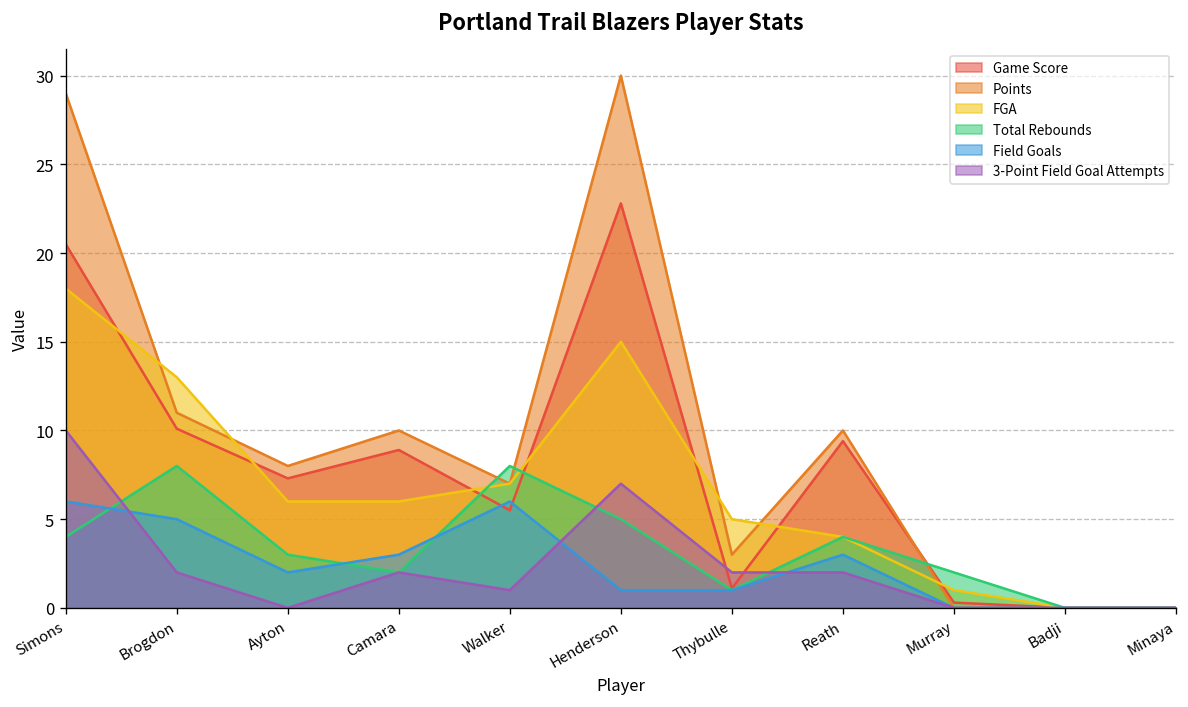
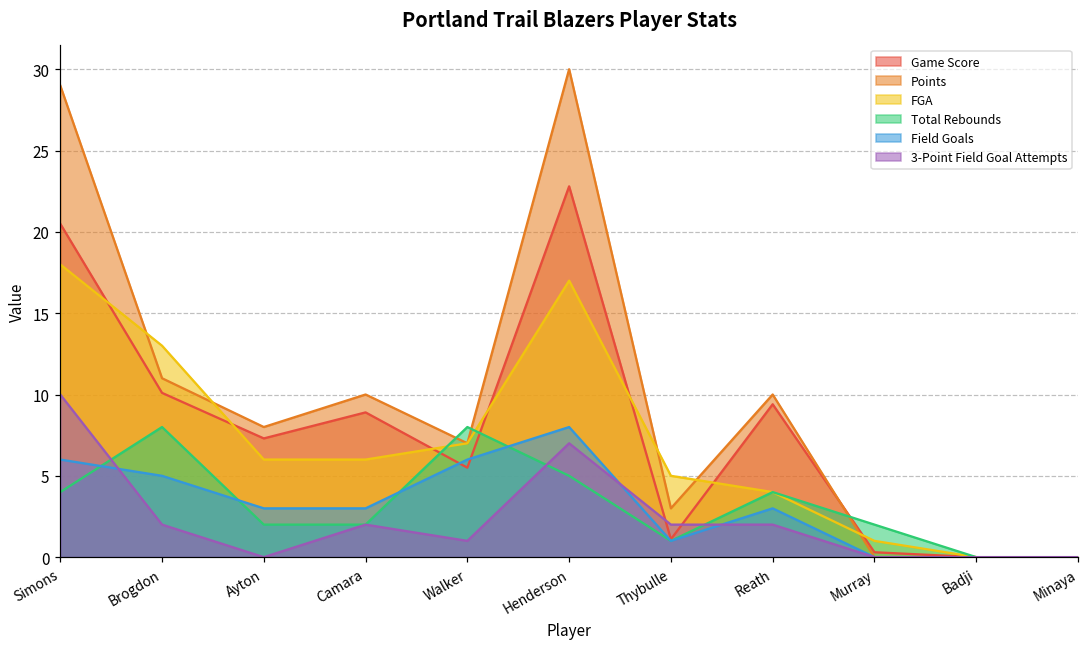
  {
    "FGA": {
      "Simons": 18,
      "Brogdon": 13,
      "Ayton": 6,
      "Camara": 6,
-     "Henderson": 15,
+     "Henderson": 17,
      "Thybulle": 5,
      "Murray": 1
    },
    "Total Rebounds": {
      "Simons": 4,
      "Brogdon": 8,
-     "Ayton": 3,
+     "Ayton": 2,
      "Walker": 8,
      "Henderson": 5,
      "Murray": 2
    },
    "Field Goals": {
      "Simons": 6,
      "Brogdon": 5,
-     "Ayton": 2,
+     "Ayton": 3,
      "Camara": 3,
      "Walker": 6,
-     "Henderson": 1,
+     "Henderson": 8,
      "Reath": 3
    },
    "3-Point Field Goal Attempts": {
      "Simons": 10,
      "Brogdon": 2,
      "Ayton": 0,
      "Walker": 1,
      "Henderson": 7,
      "Thybulle": 2,
      "Reath": 2
    }
  }
